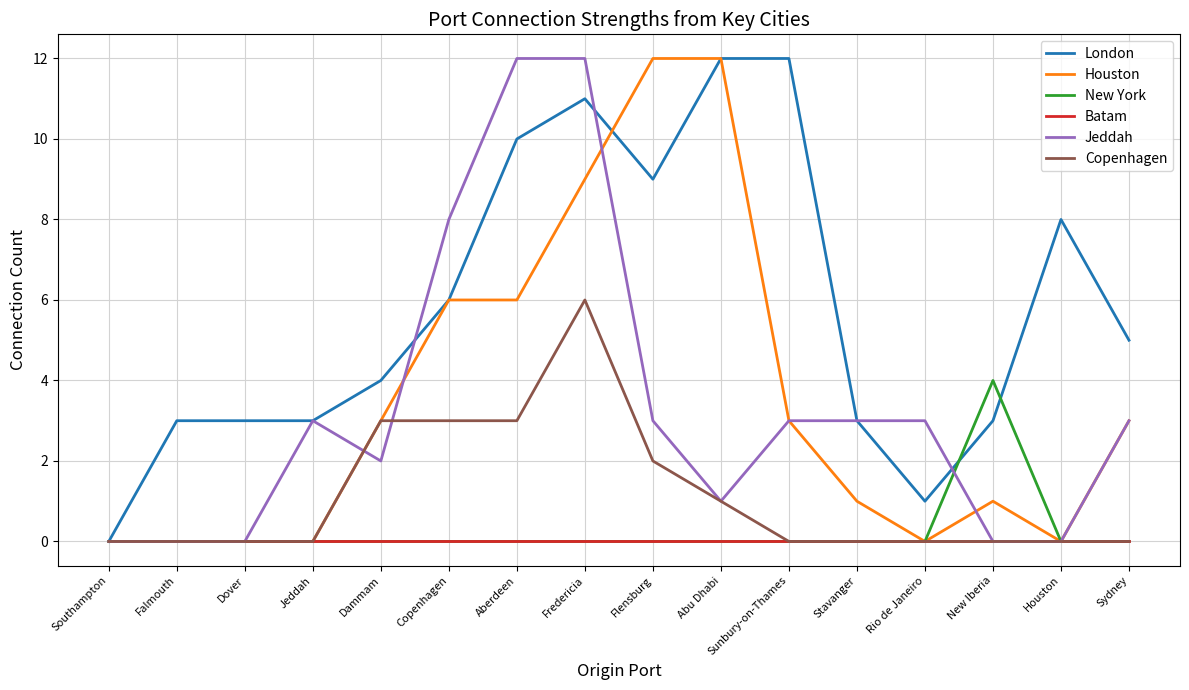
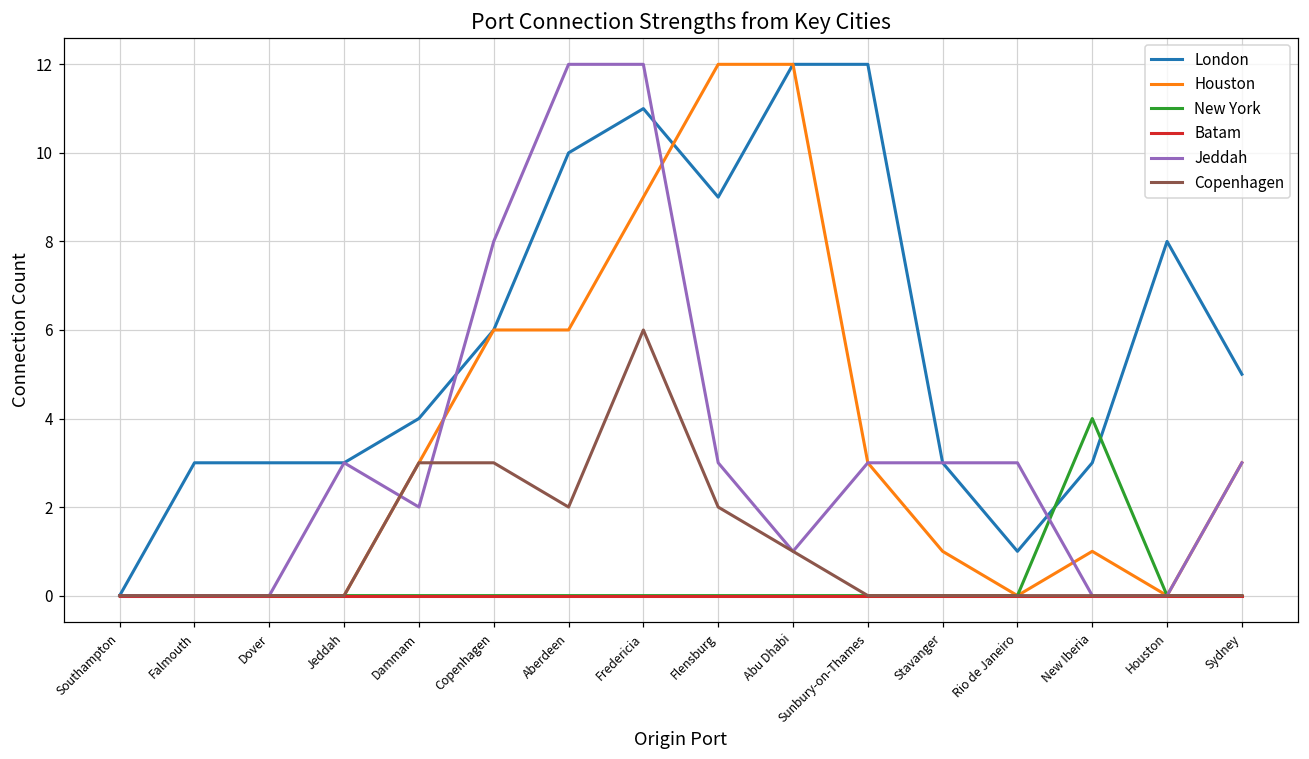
  {
    "London": {
      "Falmouth": 3,
      "Dover": 3,
      "Dammam": 4,
      "Aberdeen": 10,
      "Fredericia": 11,
      "Flensburg": 9,
      "Sunbury-on-Thames": 12,
      "Rio de Janeiro": 1,
      "New Iberia": 3,
      "Houston": 8,
      "Sydney": 5
    },
    "Houston": {
      "Aberdeen": 6,
      "Fredericia": 9,
      "Flensburg": 12,
      "Stavanger": 1,
      "New Iberia": 1
    },
    "New York": {
      "New Iberia": 4
    },
    "Jeddah": {
      "Dammam": 2,
      "Copenhagen": 8,
      "Aberdeen": 12,
      "Fredericia": 12,
      "Flensburg": 3,
      "Rio de Janeiro": 3
    },
    "Copenhagen": {
      "Copenhagen": 3,
-     "Aberdeen": 3,
+     "Aberdeen": 2,
      "Fredericia": 6,
      "Flensburg": 2
    }
  }
